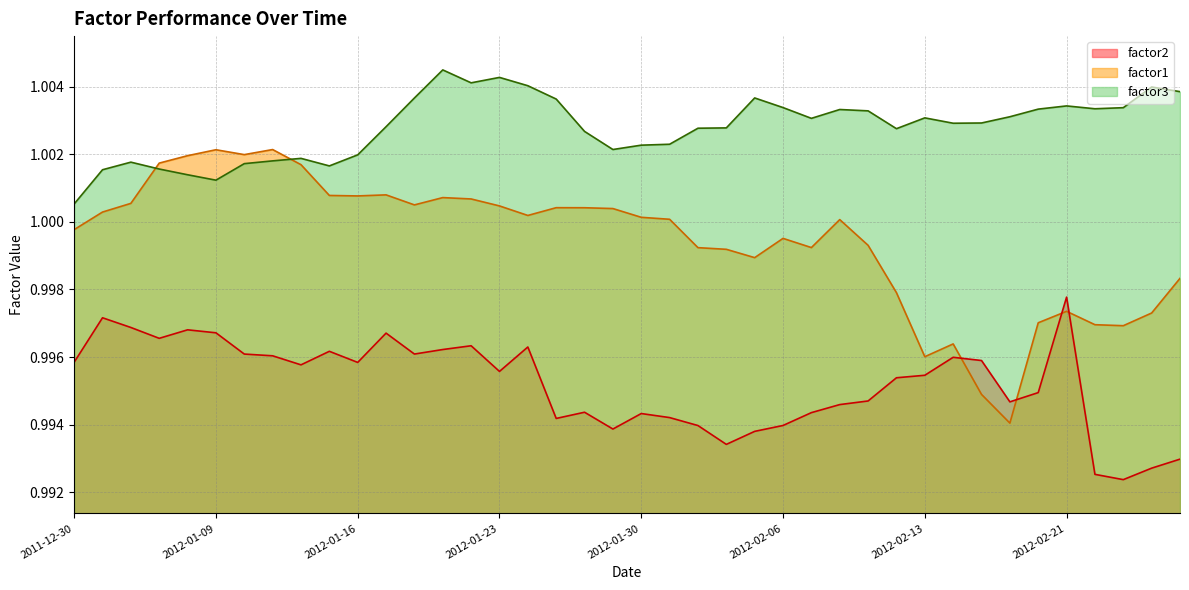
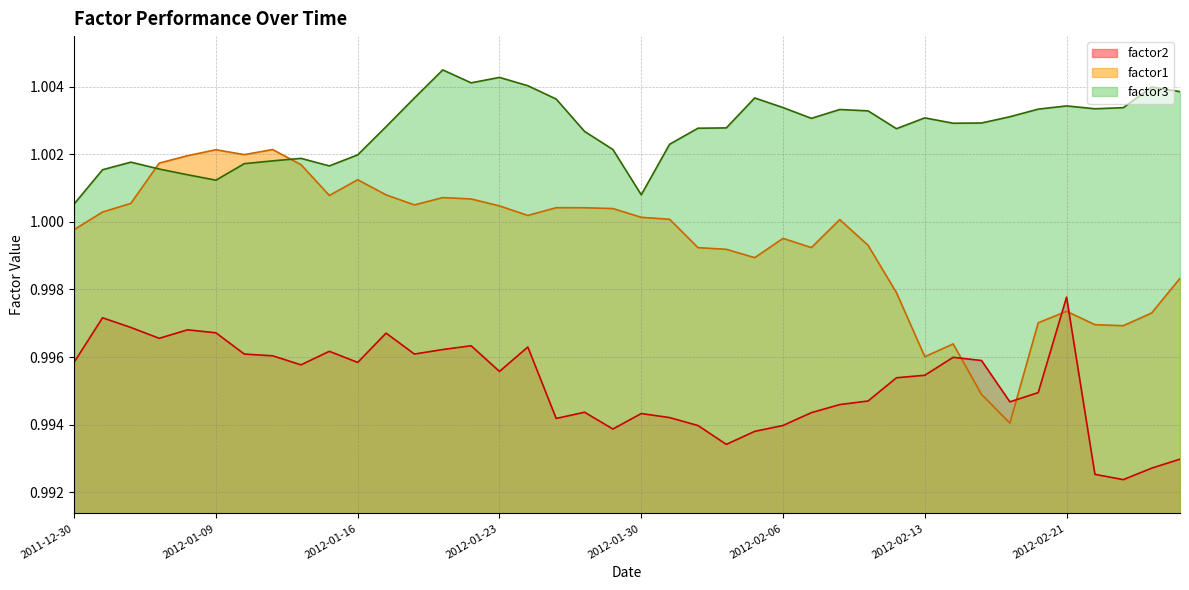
  {
    "factor1": {
      "2011-12-30": 0.9998,
      "2012-01-09": 1.0021,
-     "2012-01-16": 1.0008,
+     "2012-01-16": 1.0012,
      "2012-01-23": 1.0005,
      "2012-01-30": 1.0001,
      "2012-02-06": 0.9995,
      "2012-02-13": 0.9960,
      "2012-02-21": 0.9974
    },
    "factor2": {
      "2011-12-30": 0.9958,
      "2012-01-09": 0.9967,
      "2012-01-16": 0.9958,
      "2012-01-23": 0.9956,
      "2012-01-30": 0.9943,
      "2012-02-06": 0.9940,
      "2012-02-13": 0.9955,
      "2012-02-21": 0.9978
    },
    "factor3": {
      "2011-12-30": 1.0005,
      "2012-01-09": 1.0012,
      "2012-01-16": 1.0020,
      "2012-01-23": 1.0043,
-     "2012-01-30": 1.0023,
+     "2012-01-30": 1.0008,
      "2012-02-06": 1.0034,
      "2012-02-13": 1.0031,
      "2012-02-21": 1.0034
    }
  }
